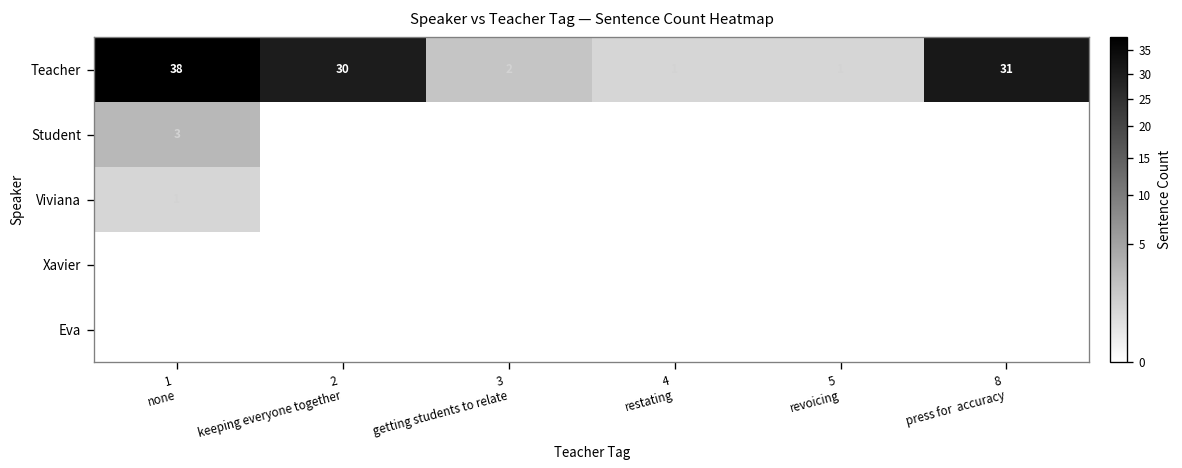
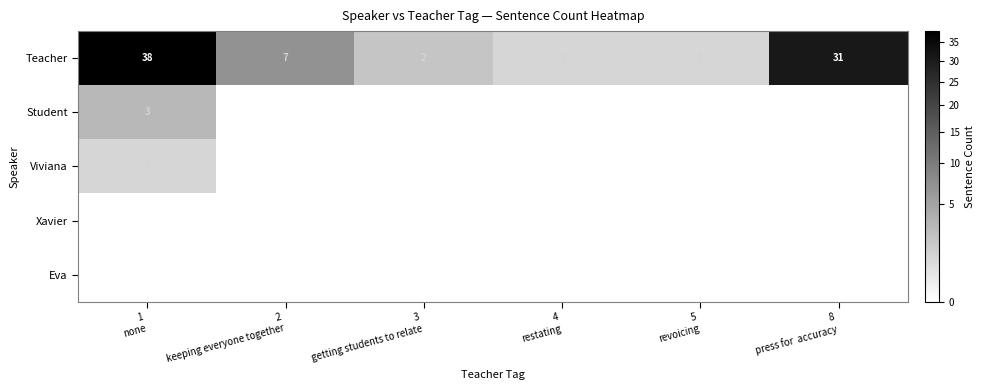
  {
    "Teacher": {
      "1 none": 38,
-     "2 keeping everyone together": 30,
+     "2 keeping everyone together": 7,
      "8 press for accuracy": 31
    }
  }
